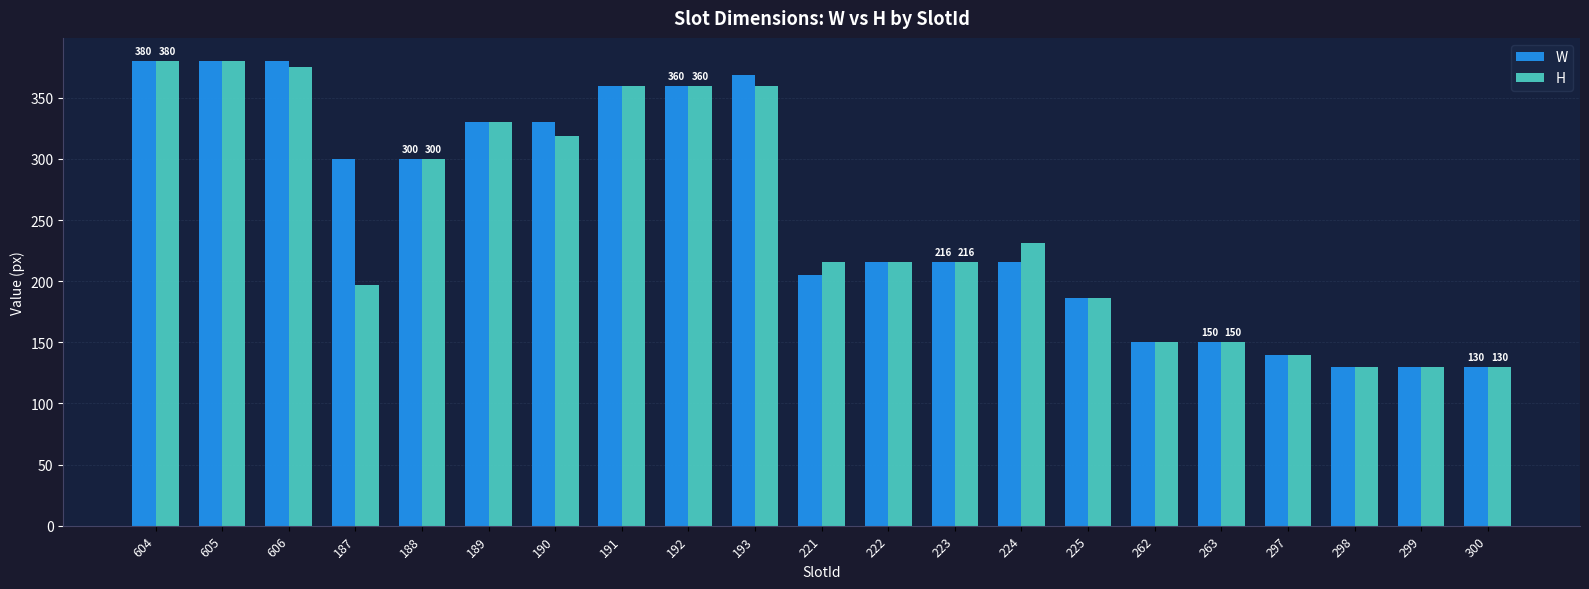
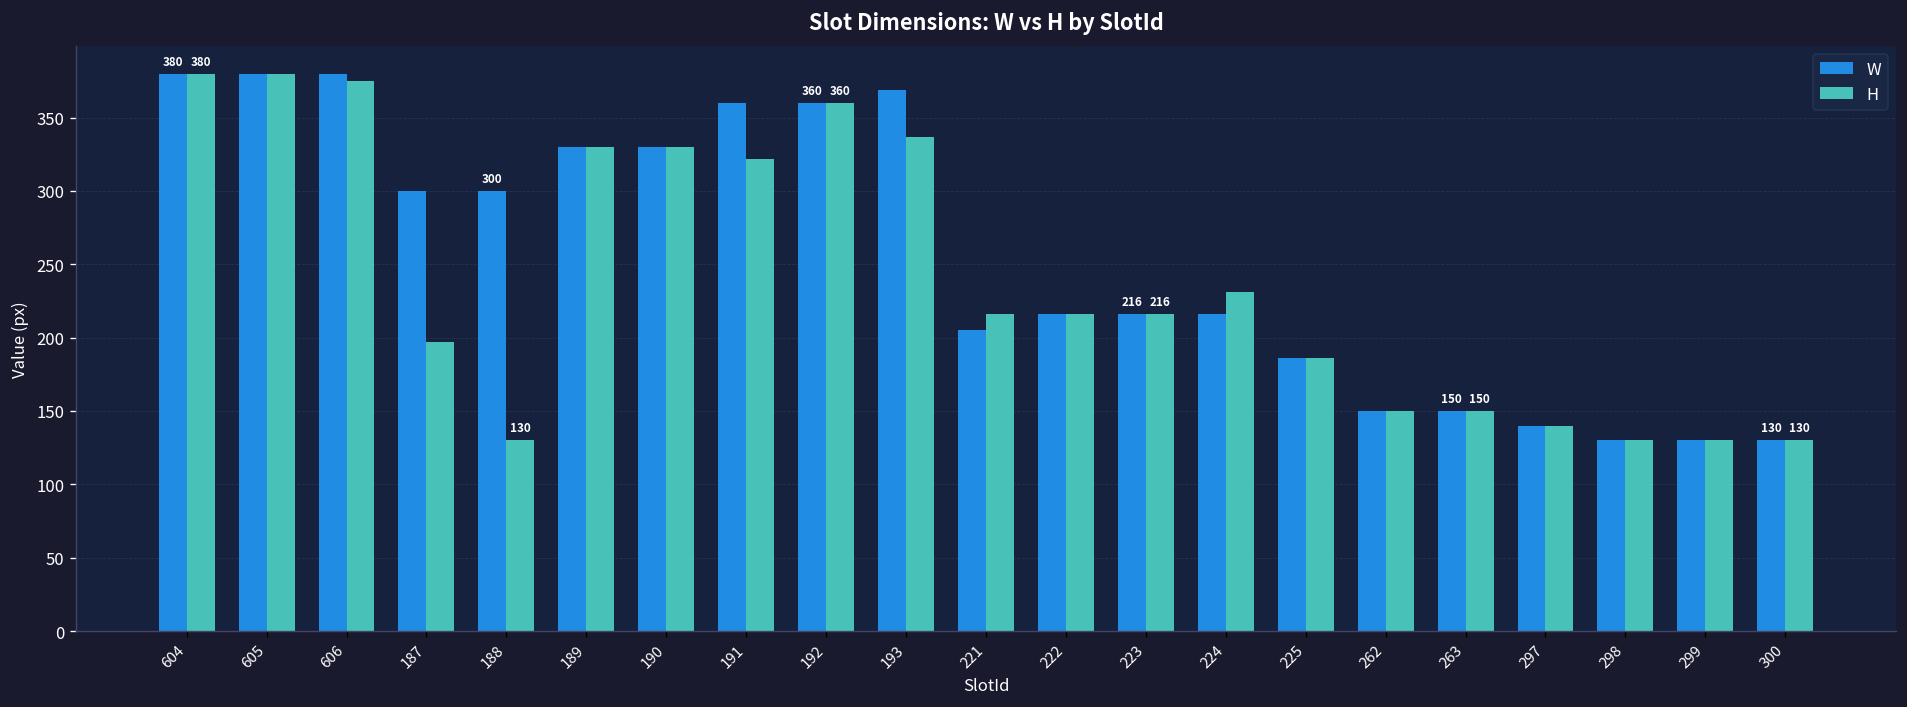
  {
    "W": {
      "604": 380,
      "188": 300,
      "192": 360,
      "223": 216,
      "263": 150,
      "300": 130
    },
    "H": {
      "604": 380,
-     "188": 300,
-     "190": 319,
-     "191": 360,
+     "188": 130,
+     "190": 330,
+     "191": 322,
      "192": 360,
-     "193": 360,
+     "193": 337,
      "223": 216,
      "263": 150,
      "300": 130
    }
  }
